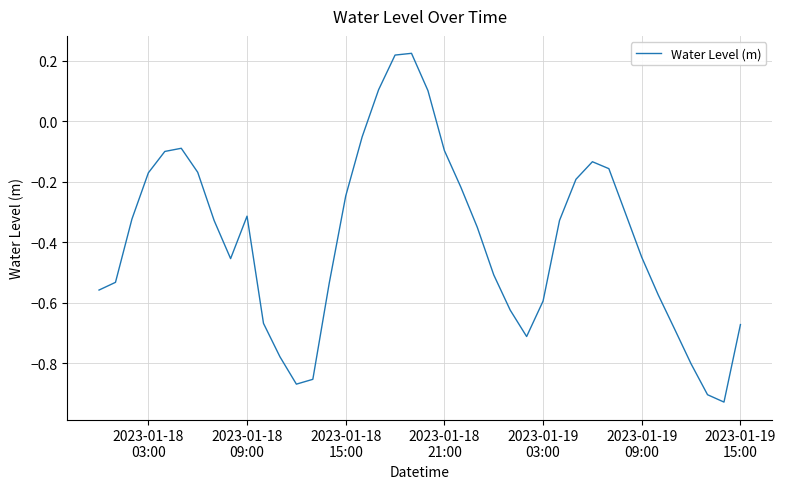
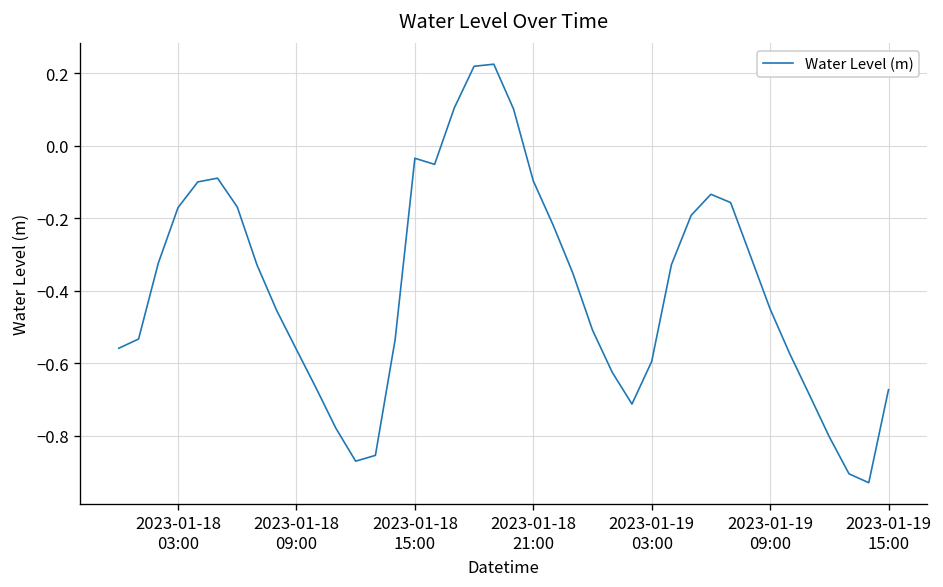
  {
    "2023-01-18 03:00": -0.17,
-   "2023-01-18 09:00": -0.31,
-   "2023-01-18 15:00": -0.25,
+   "2023-01-18 09:00": -0.56,
+   "2023-01-18 15:00": -0.03,
    "2023-01-18 21:00": -0.10,
    "2023-01-19 03:00": -0.59,
    "2023-01-19 09:00": -0.45,
    "2023-01-19 15:00": -0.67
  }
